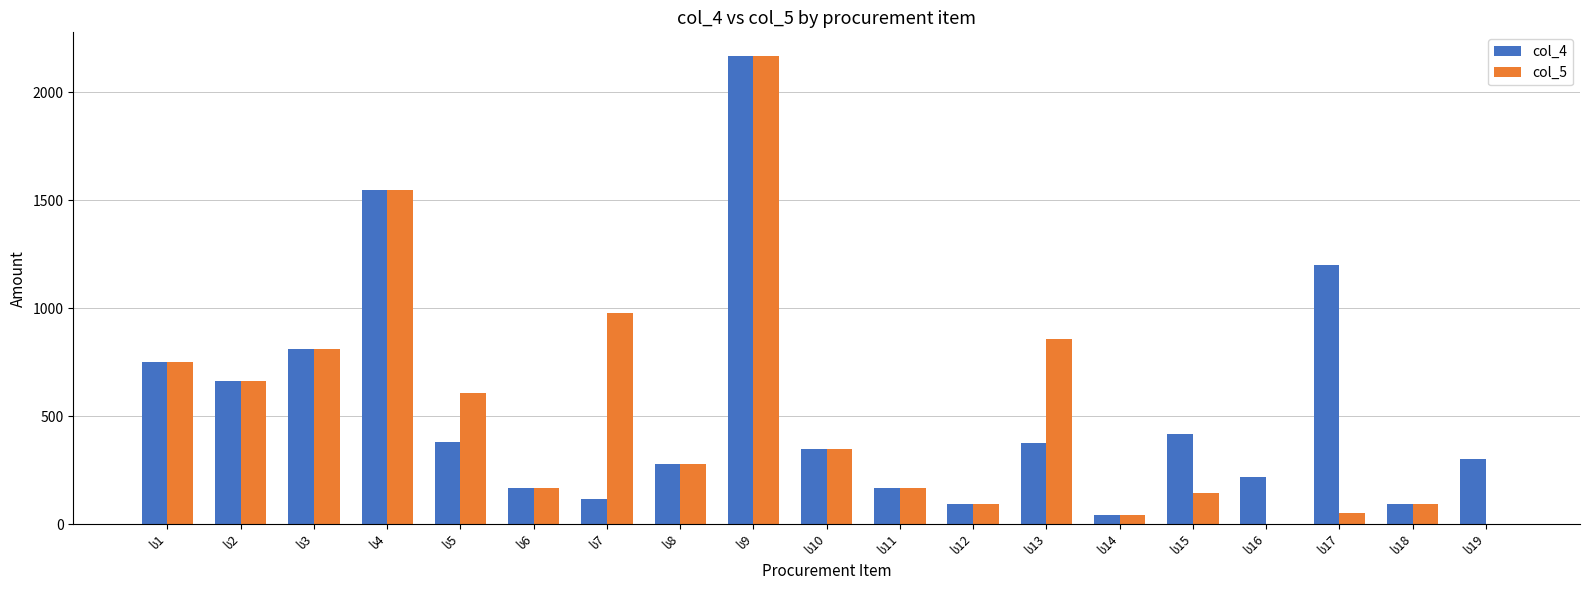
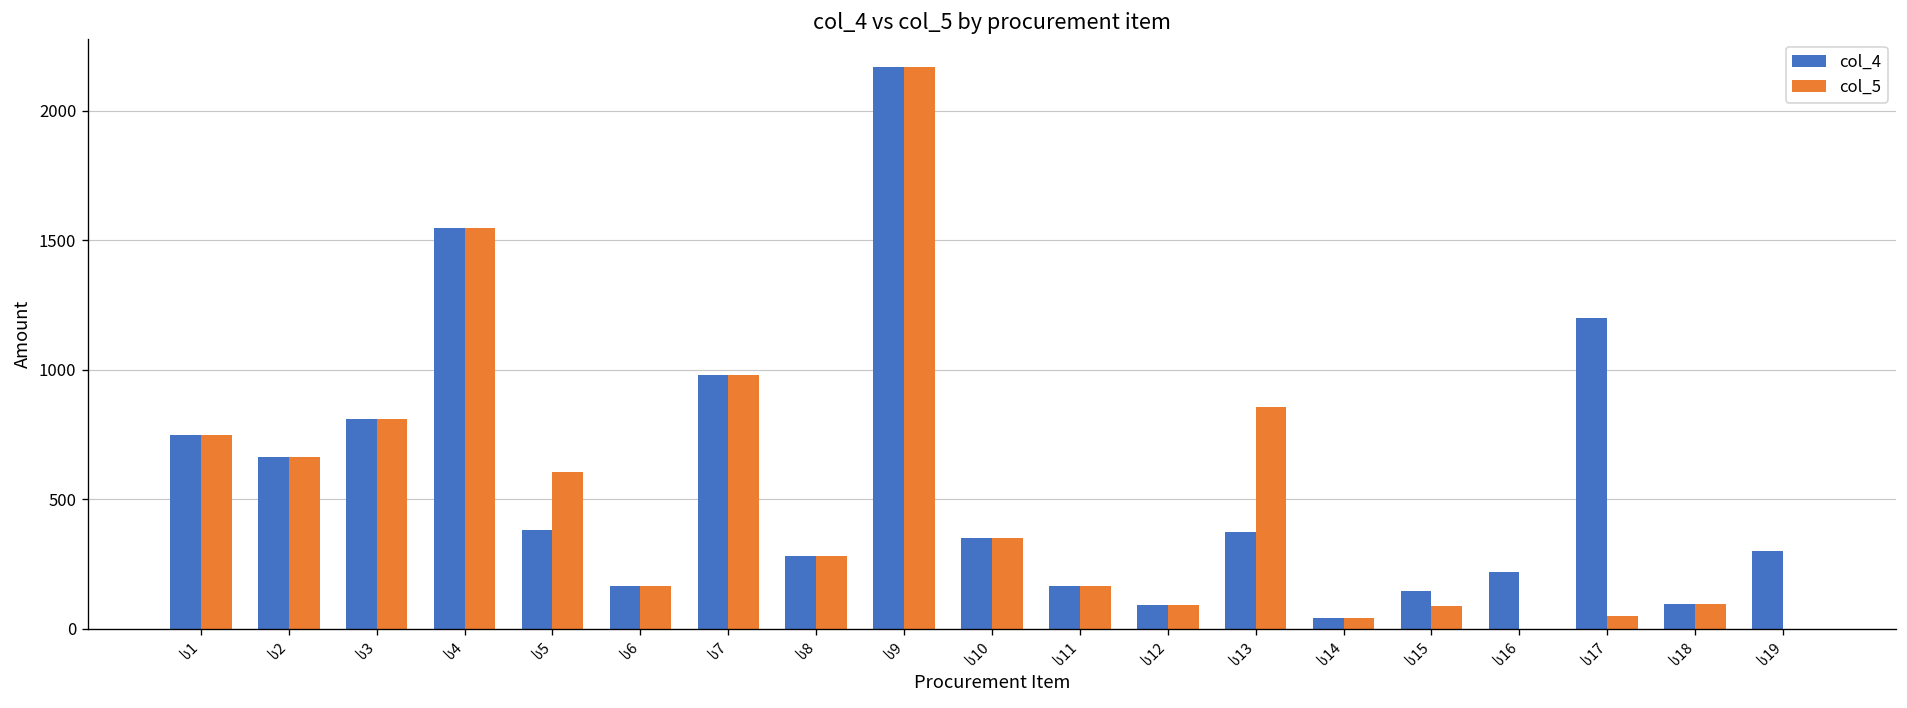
  {
    "col_4": {
      "ს1": 750,
      "ს2": 660,
      "ს3": 810,
      "ს4": 1550,
      "ს5": 380,
      "ს6": 170,
-     "ს7": 120,
+     "ს7": 980,
      "ს8": 280,
      "ს9": 2170,
      "ს10": 350,
      "ს11": 170,
      "ს12": 90,
      "ს13": 380,
      "ს14": 40,
-     "ს15": 420,
+     "ს15": 150,
      "ს16": 220,
      "ს17": 1200,
      "ს18": 100,
      "ს19": 300
    },
    "col_5": {
      "ს1": 750,
      "ს2": 660,
      "ს3": 810,
      "ს4": 1550,
      "ს5": 610,
      "ს6": 170,
      "ს7": 980,
      "ს8": 280,
      "ს9": 2170,
      "ს10": 350,
      "ს11": 170,
      "ს12": 90,
      "ს13": 860,
      "ს14": 40,
-     "ს15": 150,
+     "ს15": 90,
      "ს16": 0,
      "ს17": 50,
      "ს18": 100,
      "ს19": 0
    }
  }
